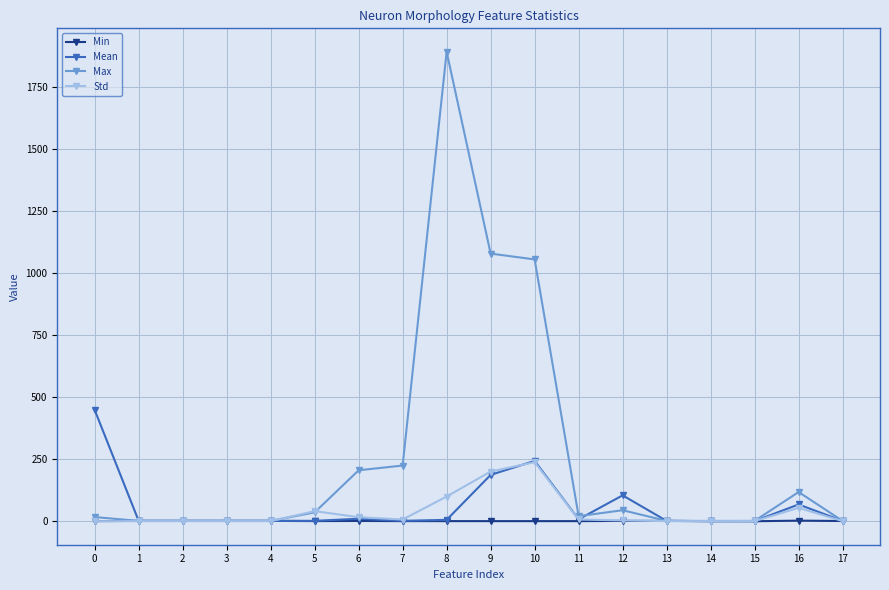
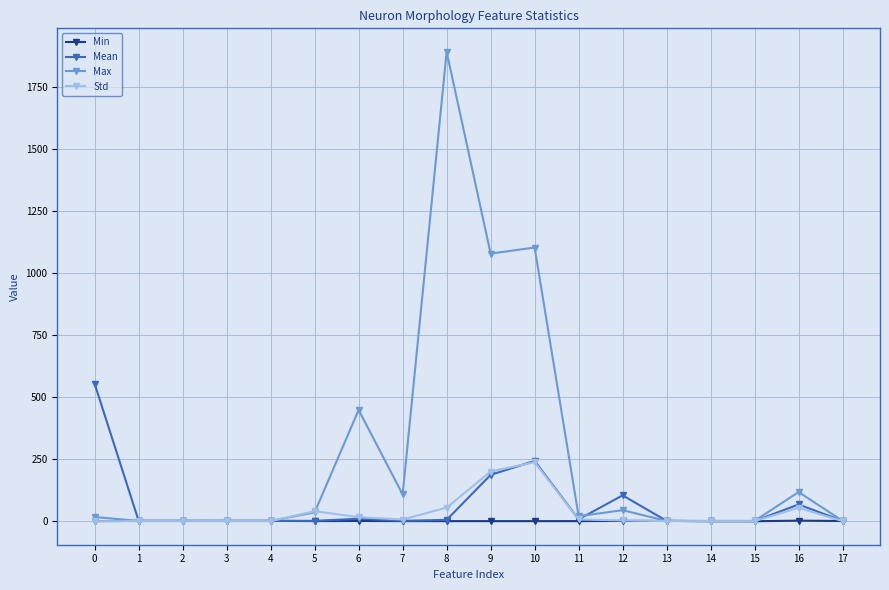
  {
    "Min": {
      "9": 0,
      "10": 0,
      "16": 0
    },
    "Mean": {
-     "0": 450,
+     "0": 550,
      "9": 190,
      "12": 100,
      "16": 70
    },
    "Max": {
      "0": 20,
-     "6": 200,
-     "7": 220,
+     "6": 450,
+     "7": 110,
      "8": 1890,
      "9": 1080,
-     "10": 1050,
+     "10": 1100,
      "11": 20,
      "12": 40,
      "16": 120
    },
    "Std": {
-     "8": 100,
+     "8": 50,
      "9": 200,
      "16": 50
    }
  }
